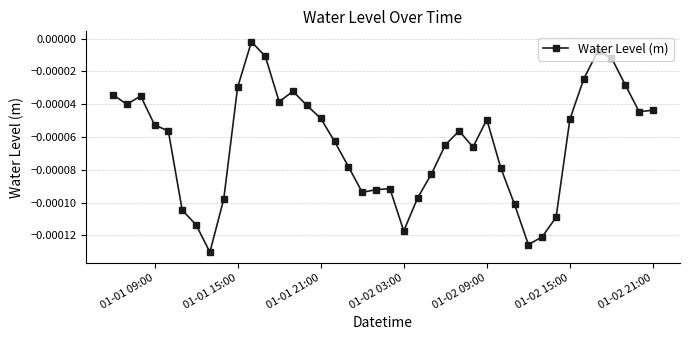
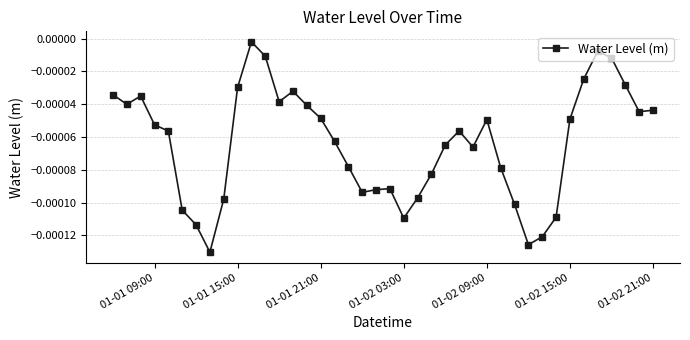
  {
    "01-01 09:00": -0.000053,
    "01-01 15:00": -0.000030,
    "01-01 21:00": -0.000049,
-   "01-02 03:00": -0.000117,
+   "01-02 03:00": -0.000110,
    "01-02 09:00": -0.000049,
    "01-02 15:00": -0.000049,
    "01-02 21:00": -0.000044
  }
